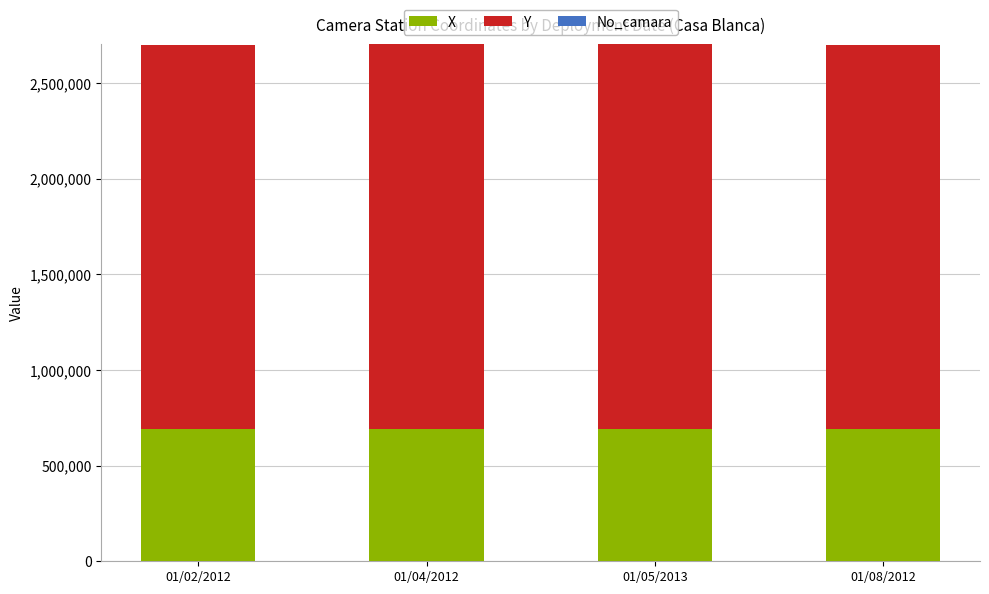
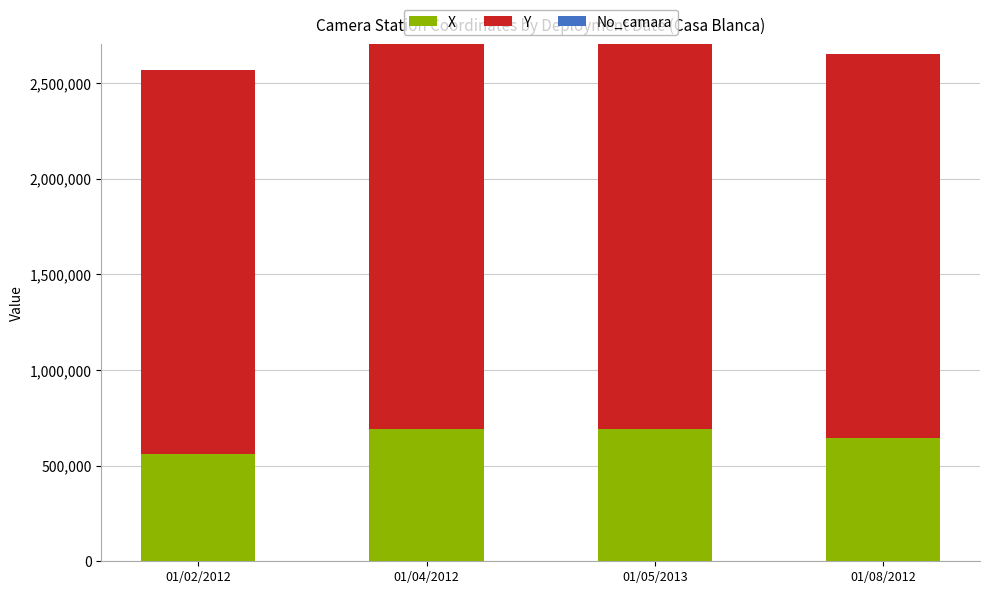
  {
    "X": {
-     "01/02/2012": "690,000",
+     "01/02/2012": "560,000",
      "01/04/2012": "690,000",
      "01/05/2013": "690,000",
-     "01/08/2012": "690,000"
+     "01/08/2012": "640,000"
    },
    "No_camara": {
      "01/02/2012": "2,010,000",
      "01/04/2012": "2,010,000",
      "01/05/2013": "2,010,000",
      "01/08/2012": "2,010,000"
    }
  }
